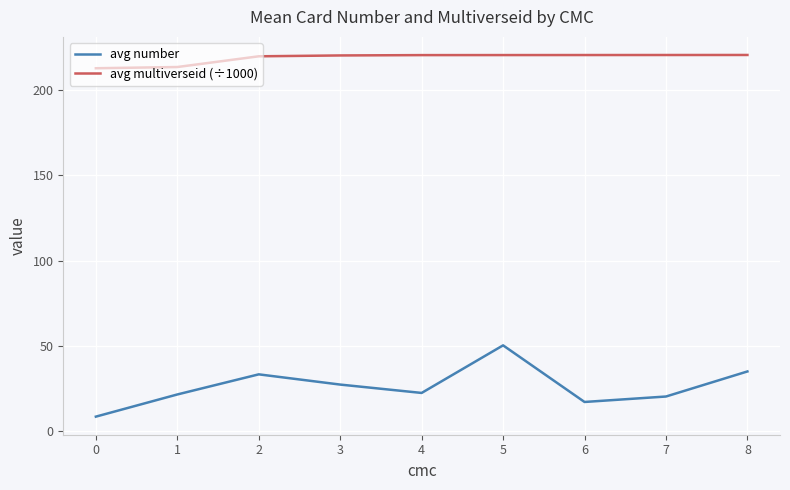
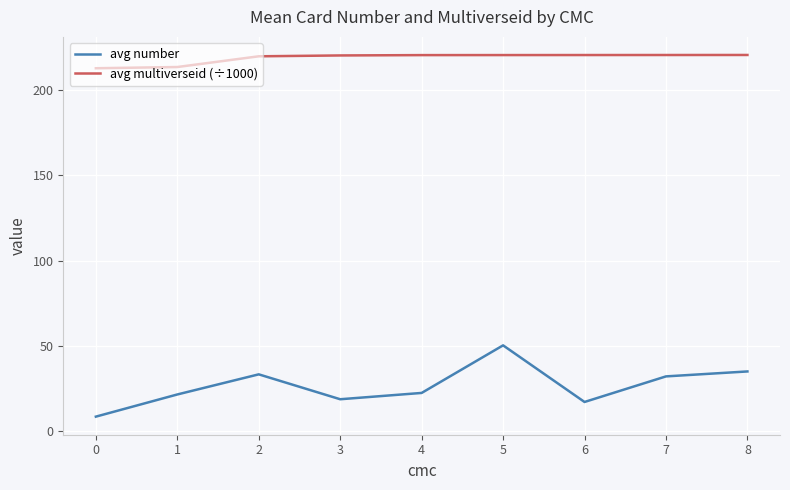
  {
    "avg number": {
      "0": 9,
      "1": 22,
      "2": 33,
-     "3": 27,
+     "3": 19,
      "4": 22,
      "5": 50,
      "6": 17,
-     "7": 20,
+     "7": 32,
      "8": 35
    },
    "avg multiverseid (÷1000)": {
      "3": 220,
      "4": 221,
      "5": 221,
      "6": 221,
      "7": 221,
      "8": 221
    }
  }
